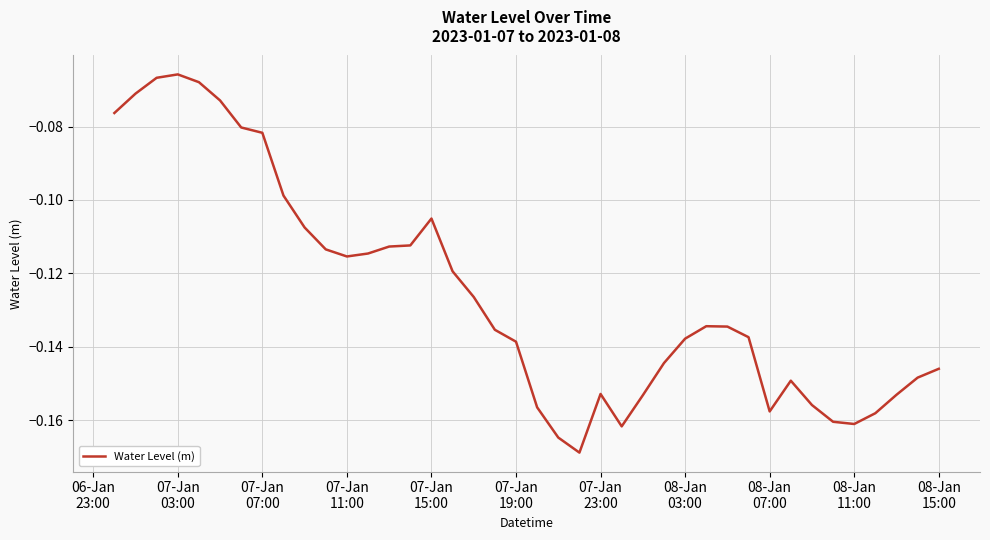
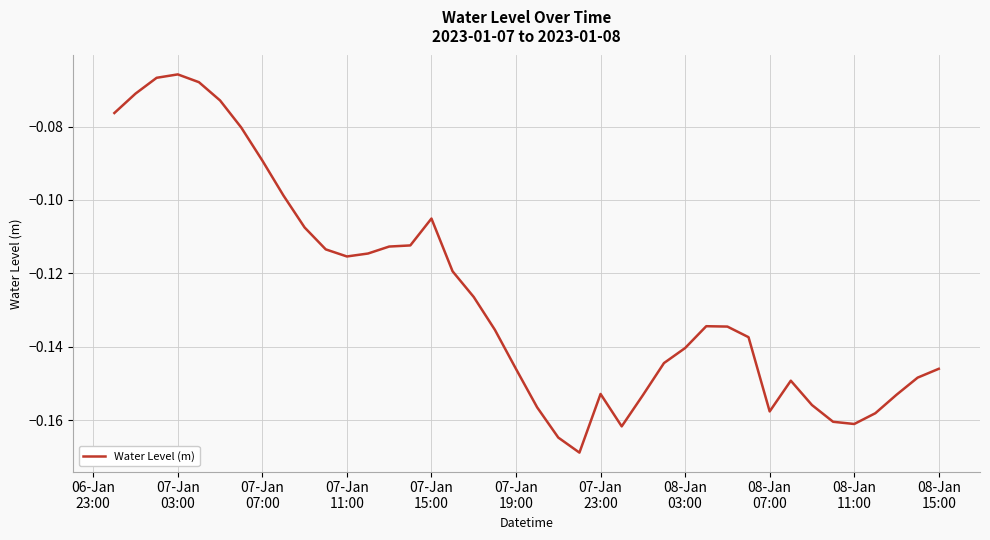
  {
    "07-Jan 03:00": -0.066,
-   "07-Jan 07:00": -0.082,
+   "07-Jan 07:00": -0.089,
    "07-Jan 11:00": -0.115,
    "07-Jan 15:00": -0.105,
-   "07-Jan 19:00": -0.139,
+   "07-Jan 19:00": -0.146,
    "07-Jan 23:00": -0.153,
-   "08-Jan 03:00": -0.138,
+   "08-Jan 03:00": -0.140,
    "08-Jan 07:00": -0.158,
    "08-Jan 11:00": -0.161,
    "08-Jan 15:00": -0.146
  }
